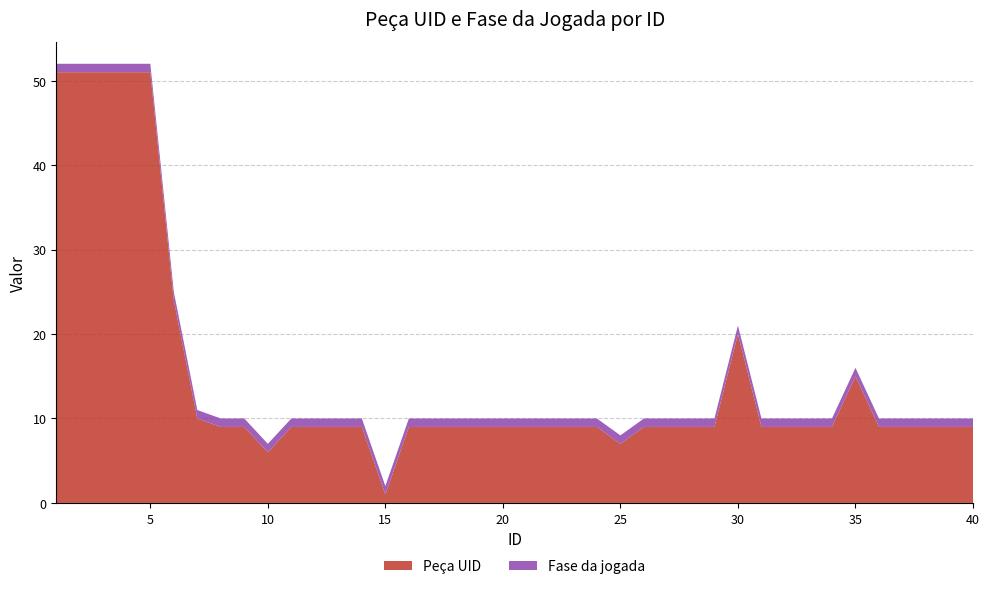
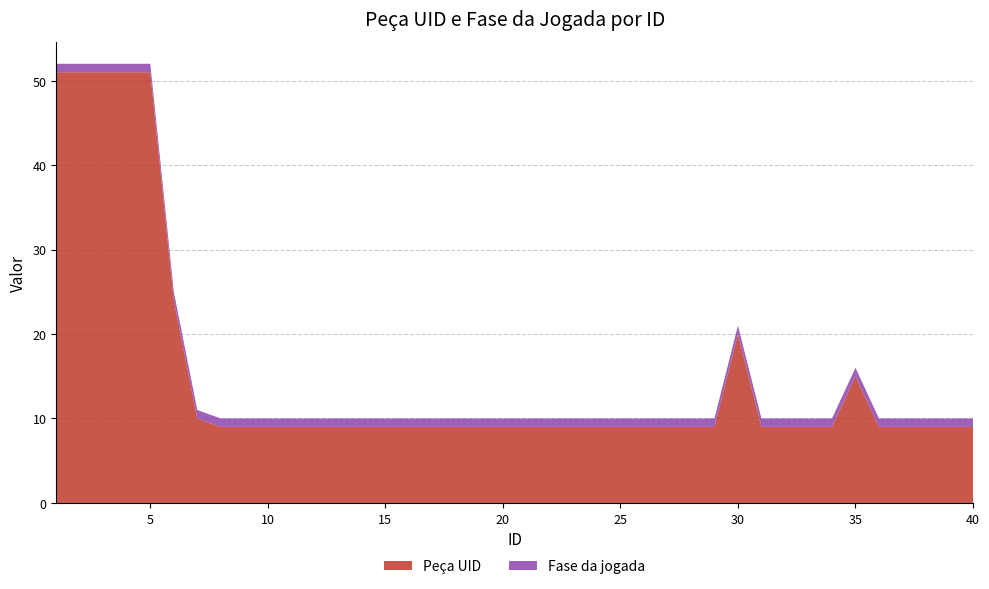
  {
    "Peça UID": {
      "5": 51,
-     "10": 6,
-     "15": 1,
+     "10": 9,
+     "15": 9,
      "20": 9,
-     "25": 7,
+     "25": 9,
      "30": 20,
      "35": 15,
      "40": 9
    },
    "Fase da jogada": {
      "5": 1,
      "10": 1,
      "15": 1,
      "20": 1,
      "25": 1,
      "30": 1,
      "35": 1,
      "40": 1
    }
  }
